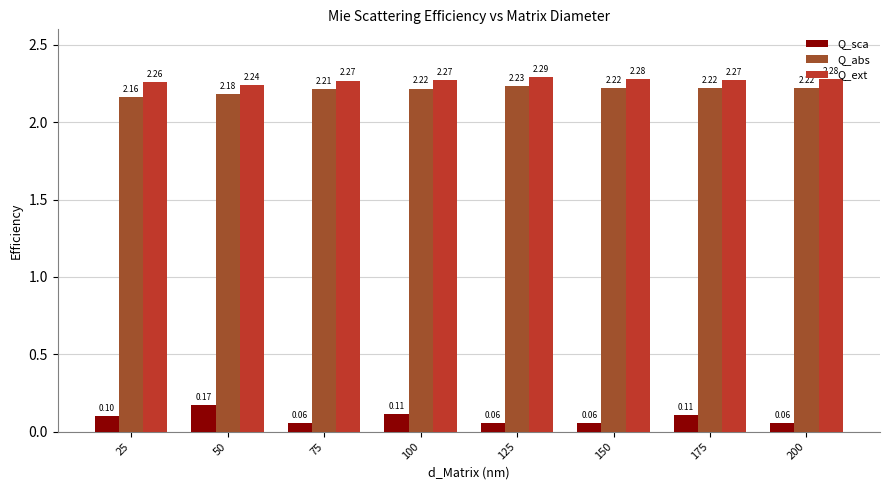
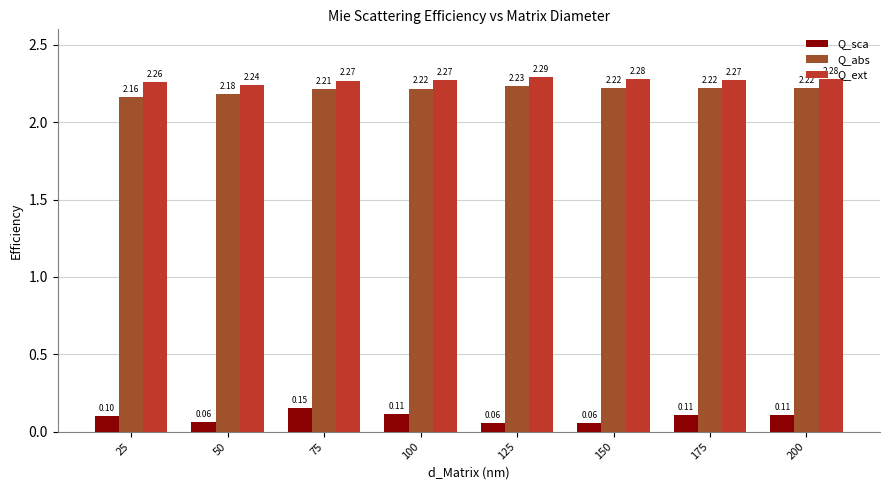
  {
    "Q_sca": {
      "25": 0.10,
-     "50": 0.17,
-     "75": 0.06,
+     "50": 0.06,
+     "75": 0.15,
      "100": 0.11,
      "125": 0.06,
      "150": 0.06,
      "175": 0.11,
-     "200": 0.06
+     "200": 0.11
    }
  }
